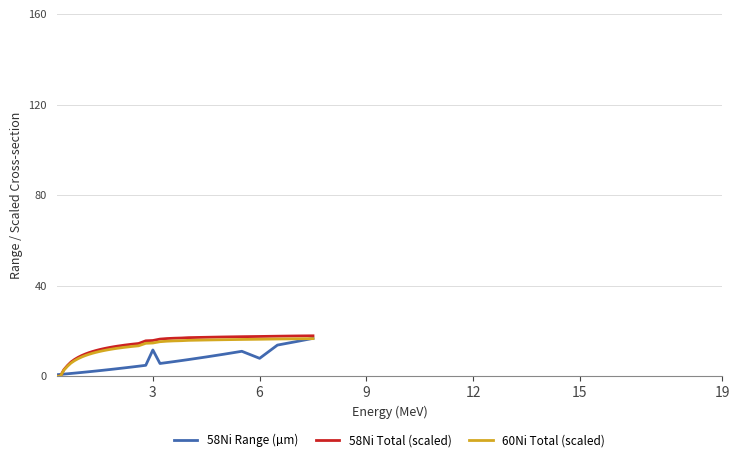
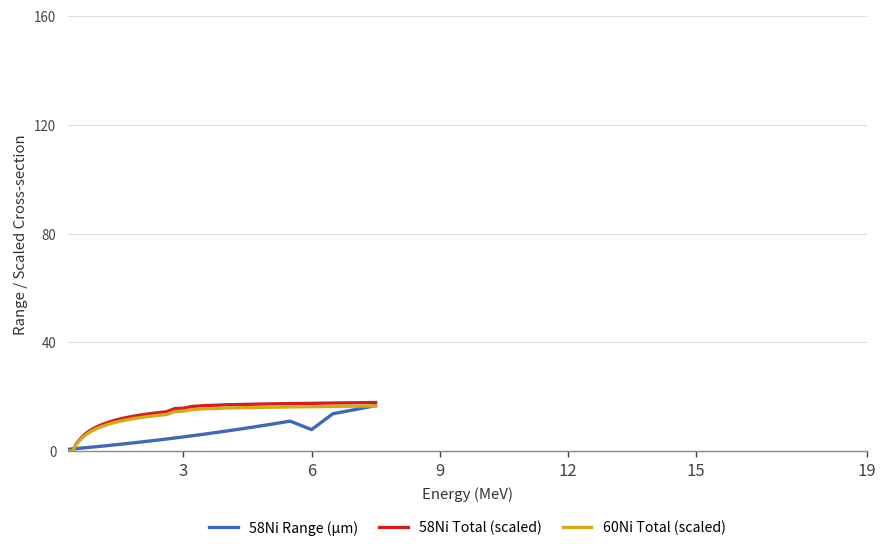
  {
    "58Ni Range (µm)": {
-     "3": 12,
+     "3": 5,
      "6": 8
    },
    "58Ni Total (scaled)": {
      "3": 16,
      "6": 18
    },
    "60Ni Total (scaled)": {
      "3": 15,
      "6": 16
    }
  }
